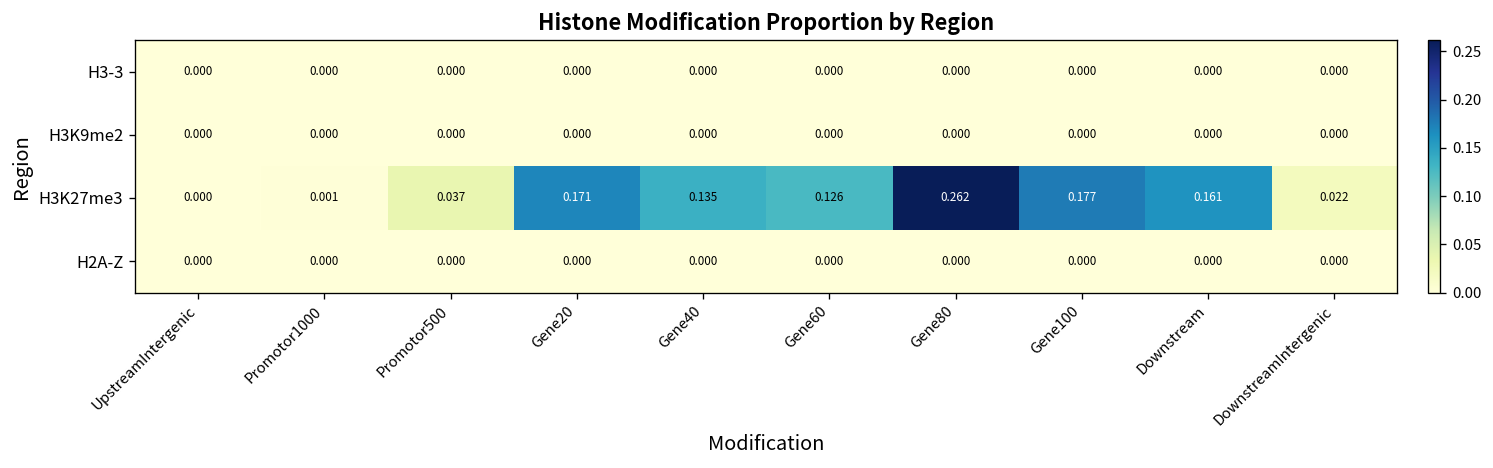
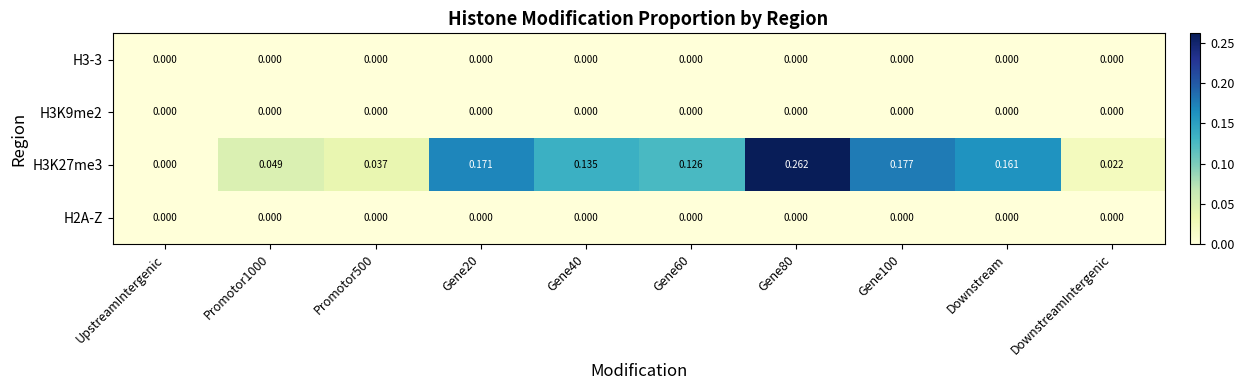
  {
    "H3-3": {
      "UpstreamIntergenic": 0.000,
      "Promotor1000": 0.000,
      "Promotor500": 0.000,
      "Gene20": 0.000,
      "Gene40": 0.000,
      "Gene60": 0.000,
      "Gene80": 0.000,
      "Gene100": 0.000,
      "Downstream": 0.000,
      "DownstreamIntergenic": 0.000
    },
    "H3K9me2": {
      "UpstreamIntergenic": 0.000,
      "Promotor1000": 0.000,
      "Promotor500": 0.000,
      "Gene20": 0.000,
      "Gene40": 0.000,
      "Gene60": 0.000,
      "Gene80": 0.000,
      "Gene100": 0.000,
      "Downstream": 0.000,
      "DownstreamIntergenic": 0.000
    },
    "H3K27me3": {
      "UpstreamIntergenic": 0.000,
-     "Promotor1000": 0.001,
+     "Promotor1000": 0.049,
      "Promotor500": 0.037,
      "Gene20": 0.171,
      "Gene40": 0.135,
      "Gene60": 0.126,
      "Gene80": 0.262,
      "Gene100": 0.177,
      "Downstream": 0.161,
      "DownstreamIntergenic": 0.022
    },
    "H2A-Z": {
      "UpstreamIntergenic": 0.000,
      "Promotor1000": 0.000,
      "Promotor500": 0.000,
      "Gene20": 0.000,
      "Gene40": 0.000,
      "Gene60": 0.000,
      "Gene80": 0.000,
      "Gene100": 0.000,
      "Downstream": 0.000,
      "DownstreamIntergenic": 0.000
    }
  }
